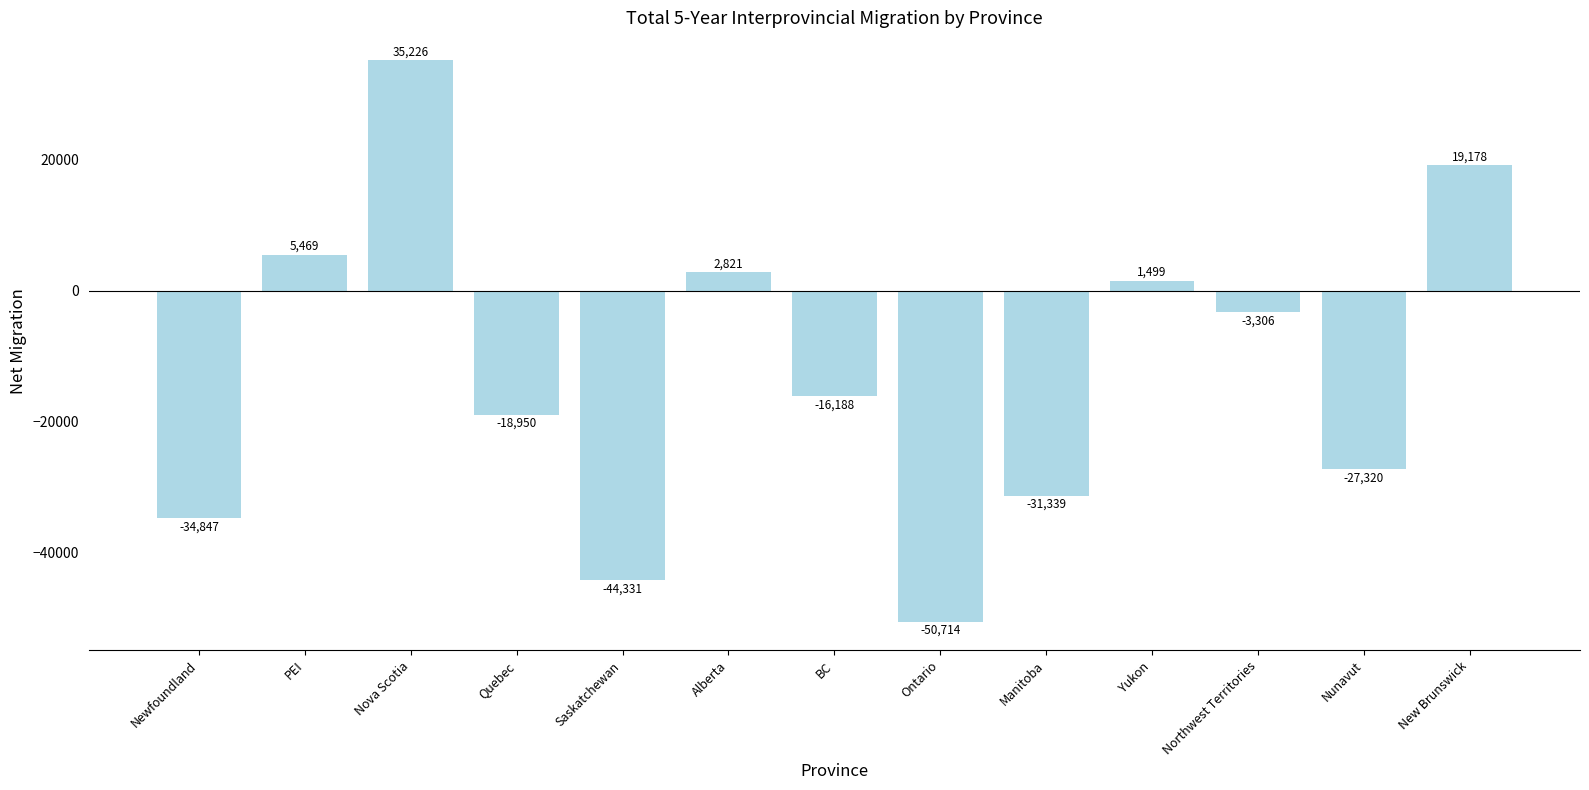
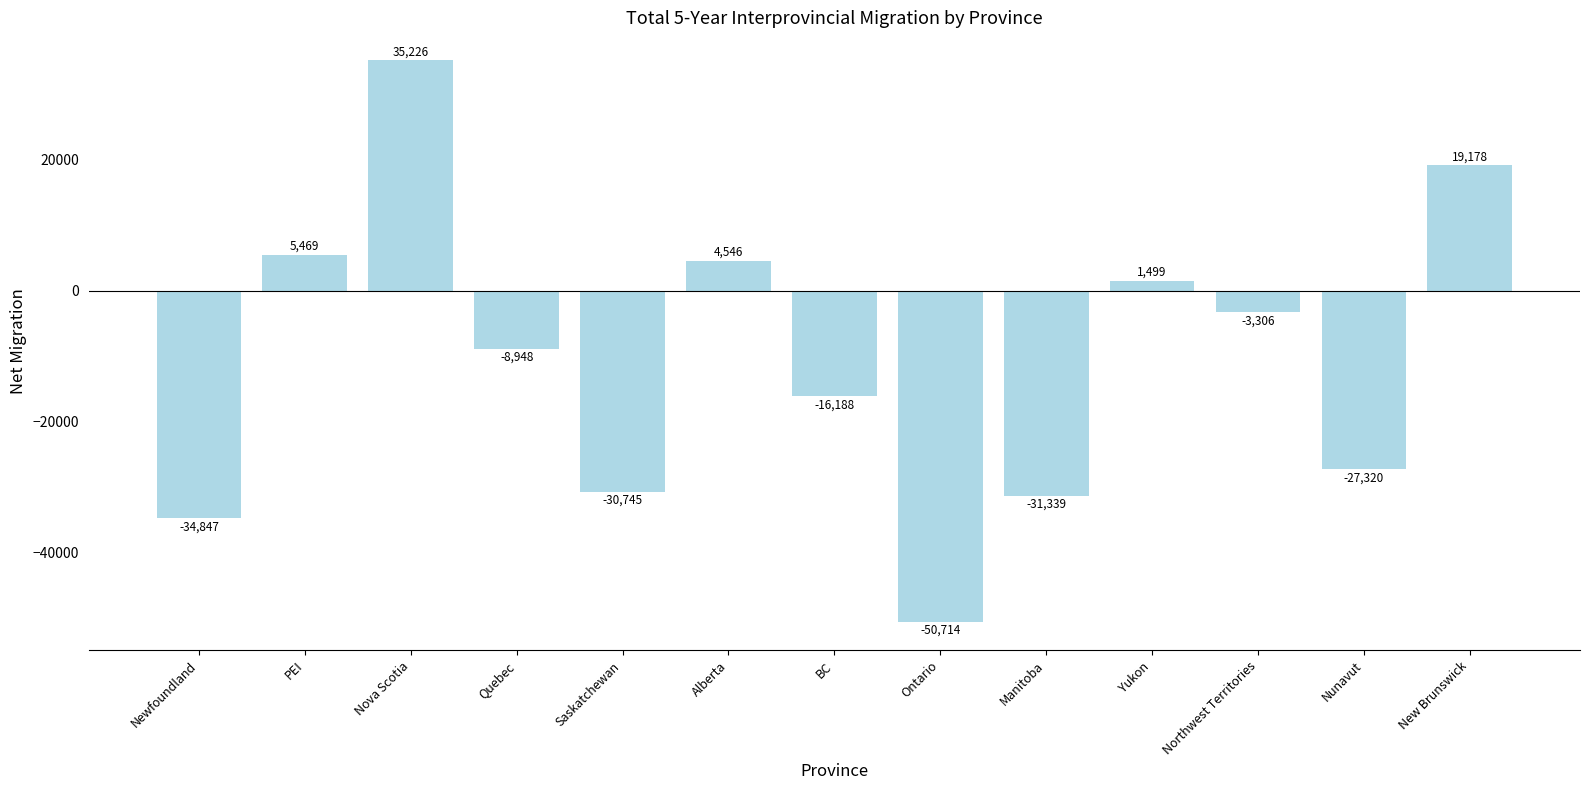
  {
    "Newfoundland": "-34,847",
    "PEI": "5,469",
    "Nova Scotia": "35,226",
-   "Quebec": "-18,950",
-   "Saskatchewan": "-44,331",
-   "Alberta": "2,821",
+   "Quebec": "-8,948",
+   "Saskatchewan": "-30,745",
+   "Alberta": "4,546",
    "BC": "-16,188",
    "Ontario": "-50,714",
    "Manitoba": "-31,339",
    "Yukon": "1,499",
    "Northwest Territories": "-3,306",
    "Nunavut": "-27,320",
    "New Brunswick": "19,178"
  }
